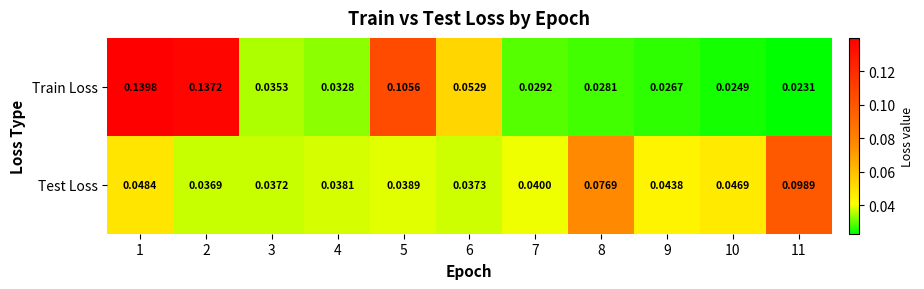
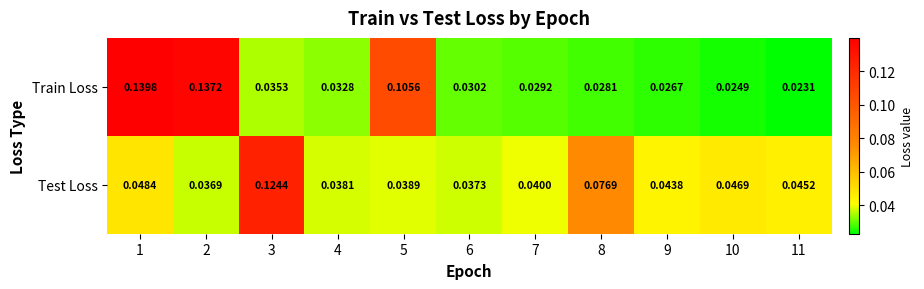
  {
    "Train Loss": {
      "1": 0.1398,
      "2": 0.1372,
      "3": 0.0353,
      "4": 0.0328,
      "5": 0.1056,
-     "6": 0.0529,
+     "6": 0.0302,
      "7": 0.0292,
      "8": 0.0281,
      "9": 0.0267,
      "10": 0.0249,
      "11": 0.0231
    },
    "Test Loss": {
      "1": 0.0484,
      "2": 0.0369,
-     "3": 0.0372,
+     "3": 0.1244,
      "4": 0.0381,
      "5": 0.0389,
      "6": 0.0373,
      "7": 0.0400,
      "8": 0.0769,
      "9": 0.0438,
      "10": 0.0469,
-     "11": 0.0989
+     "11": 0.0452
    }
  }
